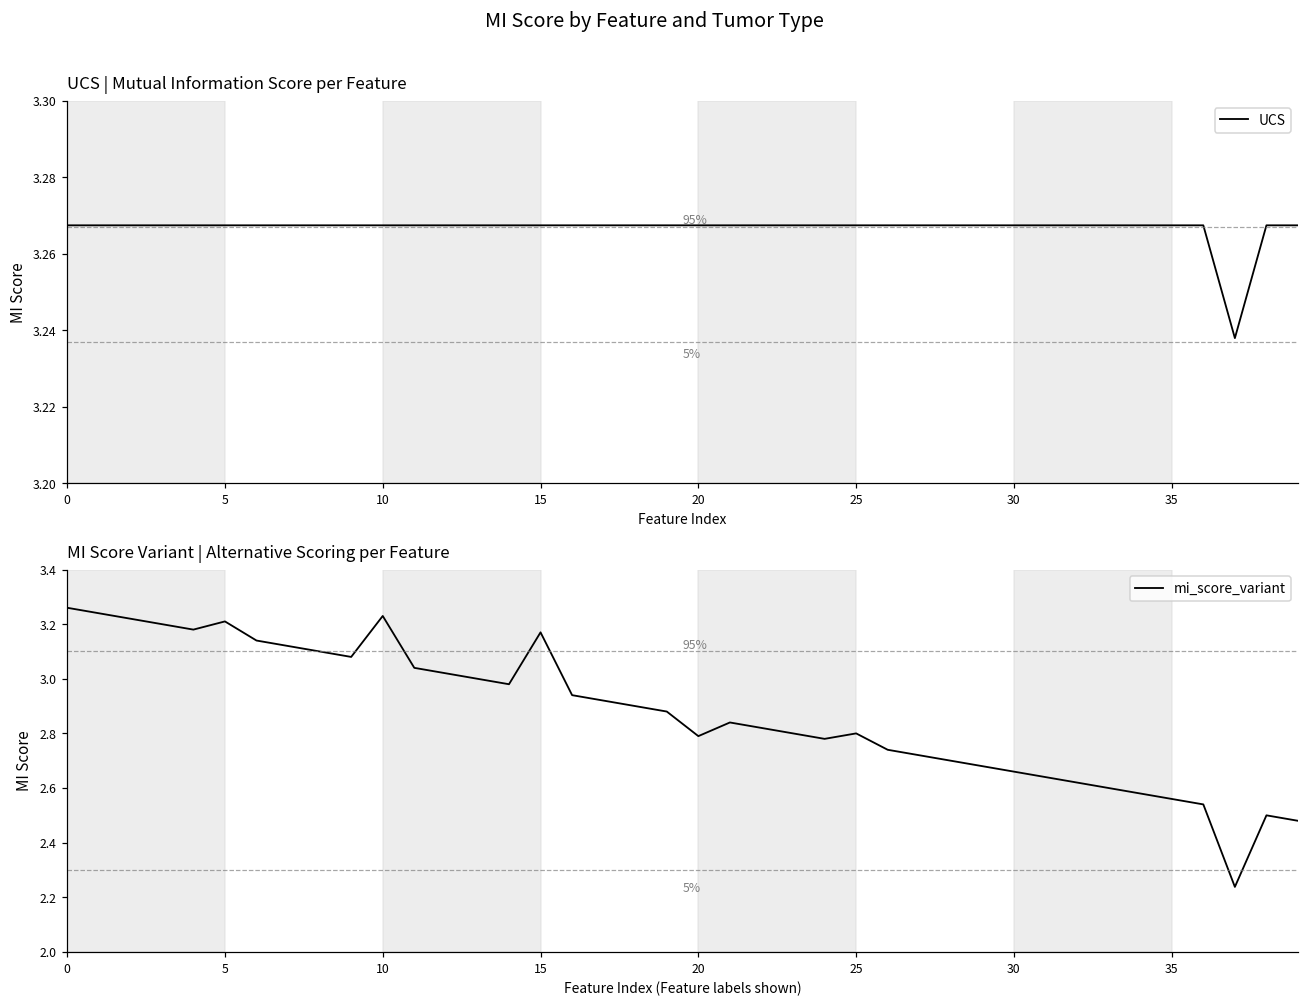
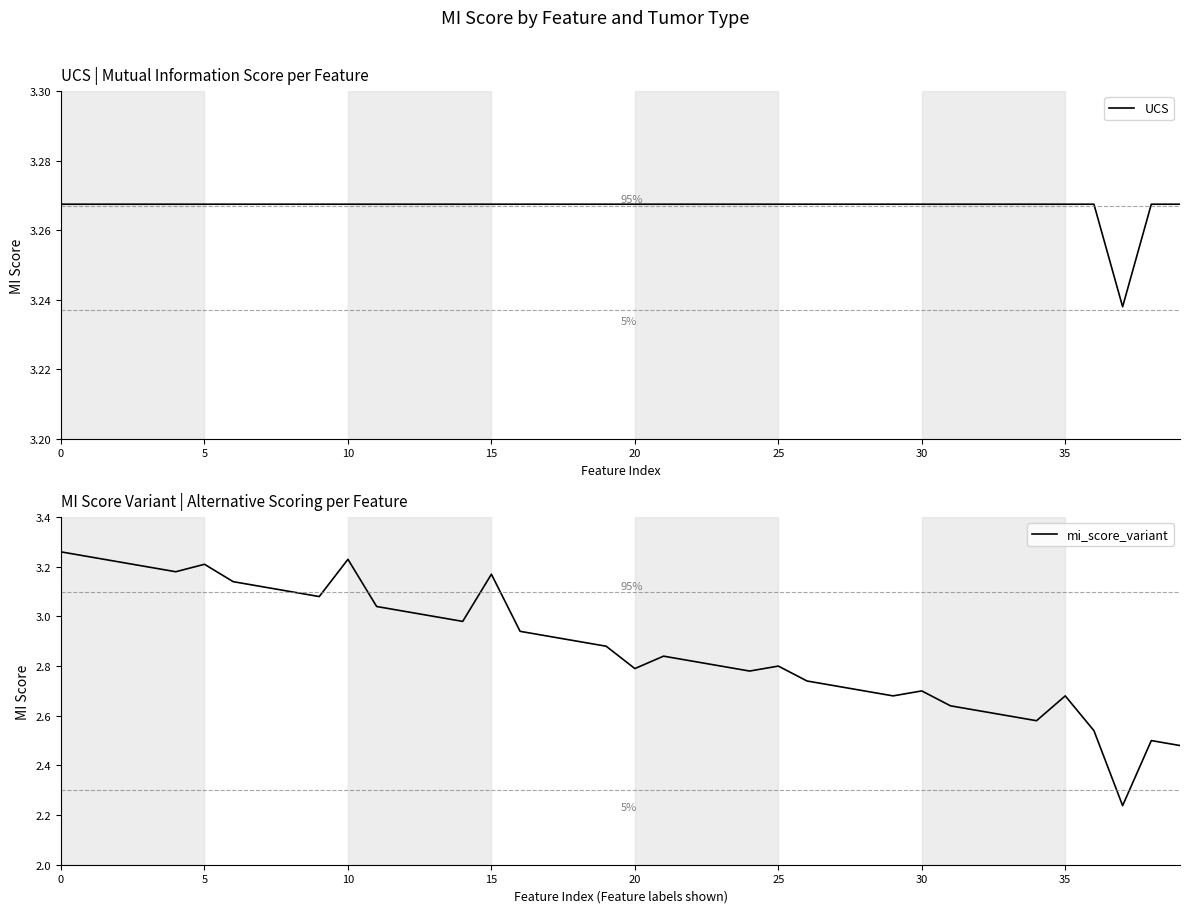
  {
    "UCS | Mutual Information Score per Feature": {
      "0": 3.267,
      "5": 3.267,
      "10": 3.267,
      "15": 3.267,
      "25": 3.267,
      "30": 3.267,
      "35": 3.267
    },
    "MI Score Variant | Alternative Scoring per Feature": {
      "0": 3.26,
      "5": 3.21,
      "10": 3.23,
      "15": 3.17,
      "20": 2.79,
      "25": 2.80,
-     "30": 2.66,
-     "35": 2.56
+     "30": 2.70,
+     "35": 2.68
    }
  }
